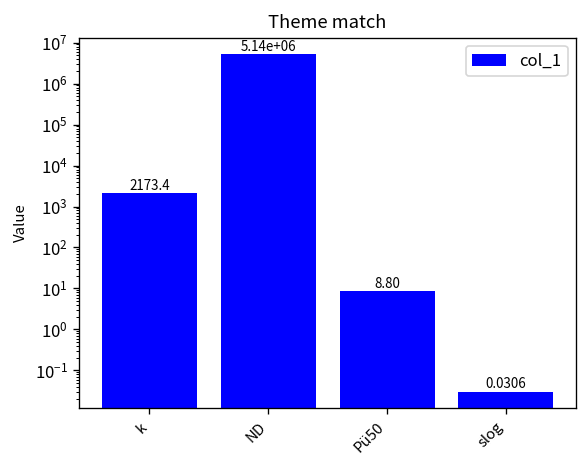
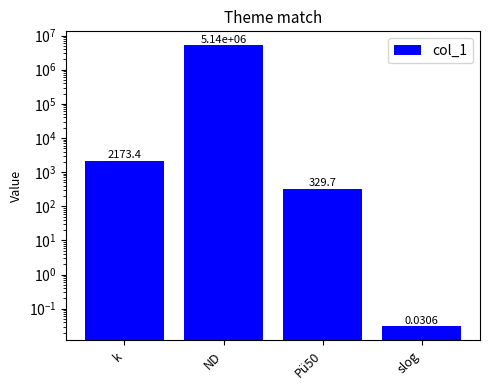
  {
    "k": 2173.4,
-   "Pü50": 8.80,
+   "Pü50": 329.7,
    "slog": 0.0306
  }
